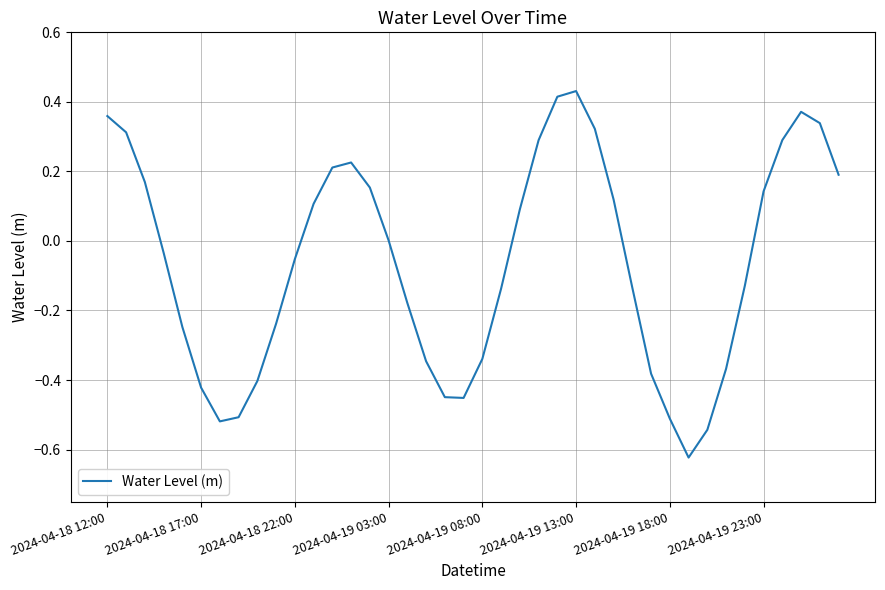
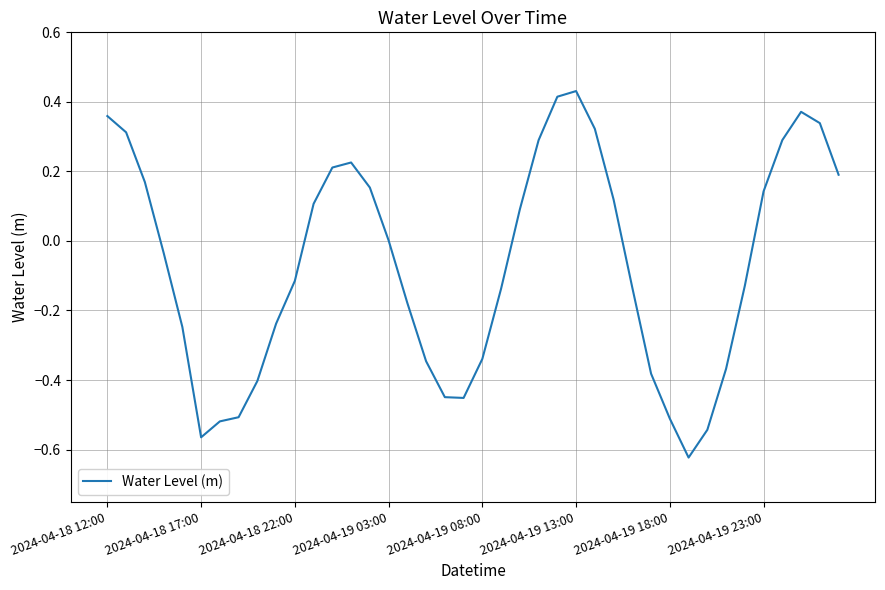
  {
    "2024-04-18 12:00": 0.36,
-   "2024-04-18 17:00": -0.42,
-   "2024-04-18 22:00": -0.05,
+   "2024-04-18 17:00": -0.56,
+   "2024-04-18 22:00": -0.11,
    "2024-04-19 03:00": 0.00,
    "2024-04-19 08:00": -0.34,
    "2024-04-19 13:00": 0.43,
    "2024-04-19 18:00": -0.51,
    "2024-04-19 23:00": 0.14
  }
